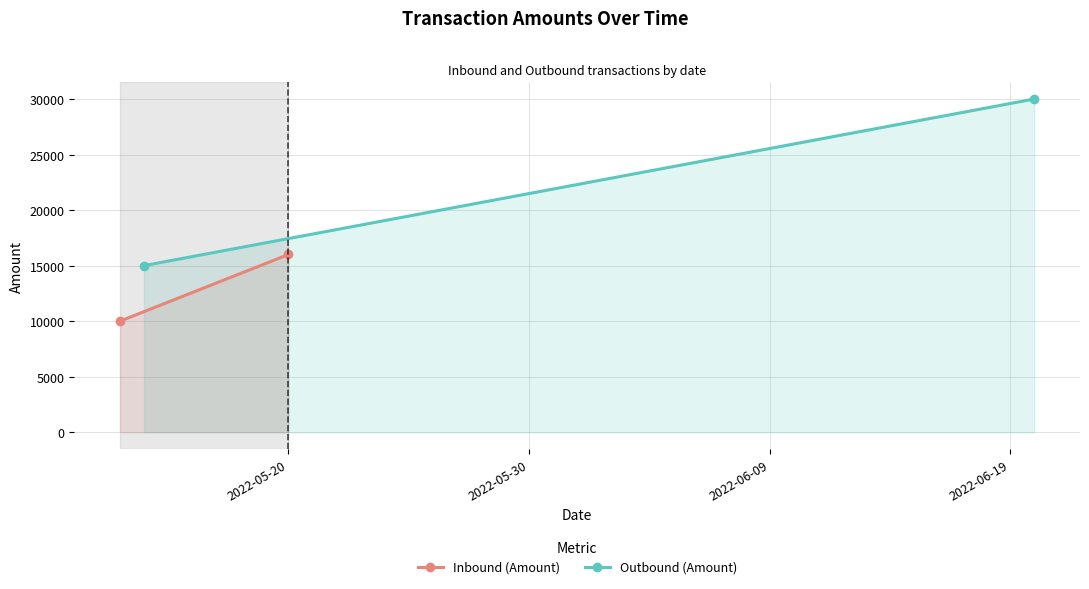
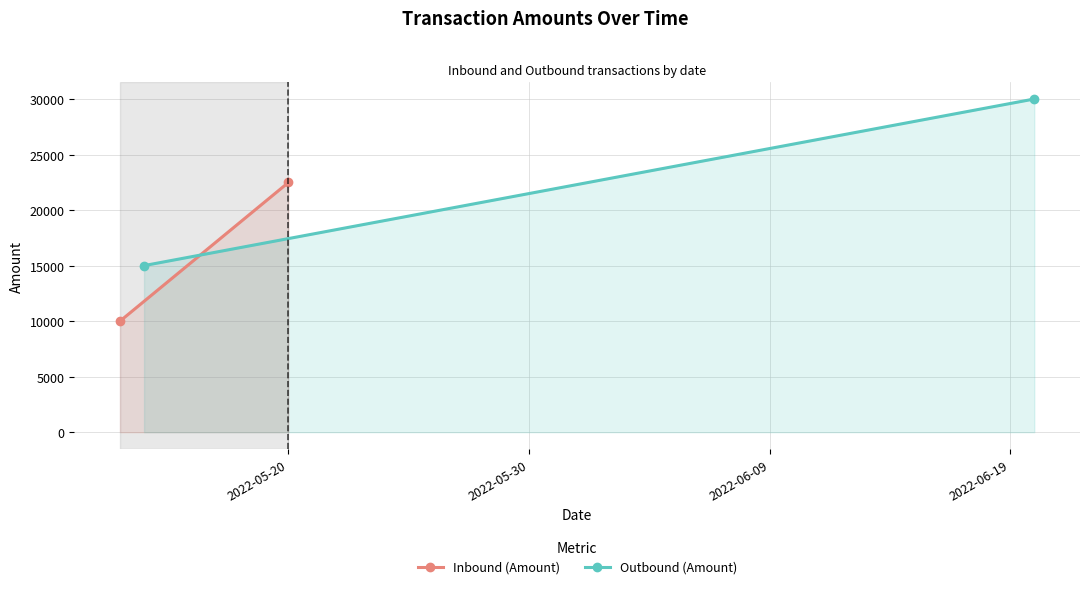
  {
    "Inbound (Amount)": {
-     "2022-05-20": 16000
+     "2022-05-20": 22500
    }
  }
